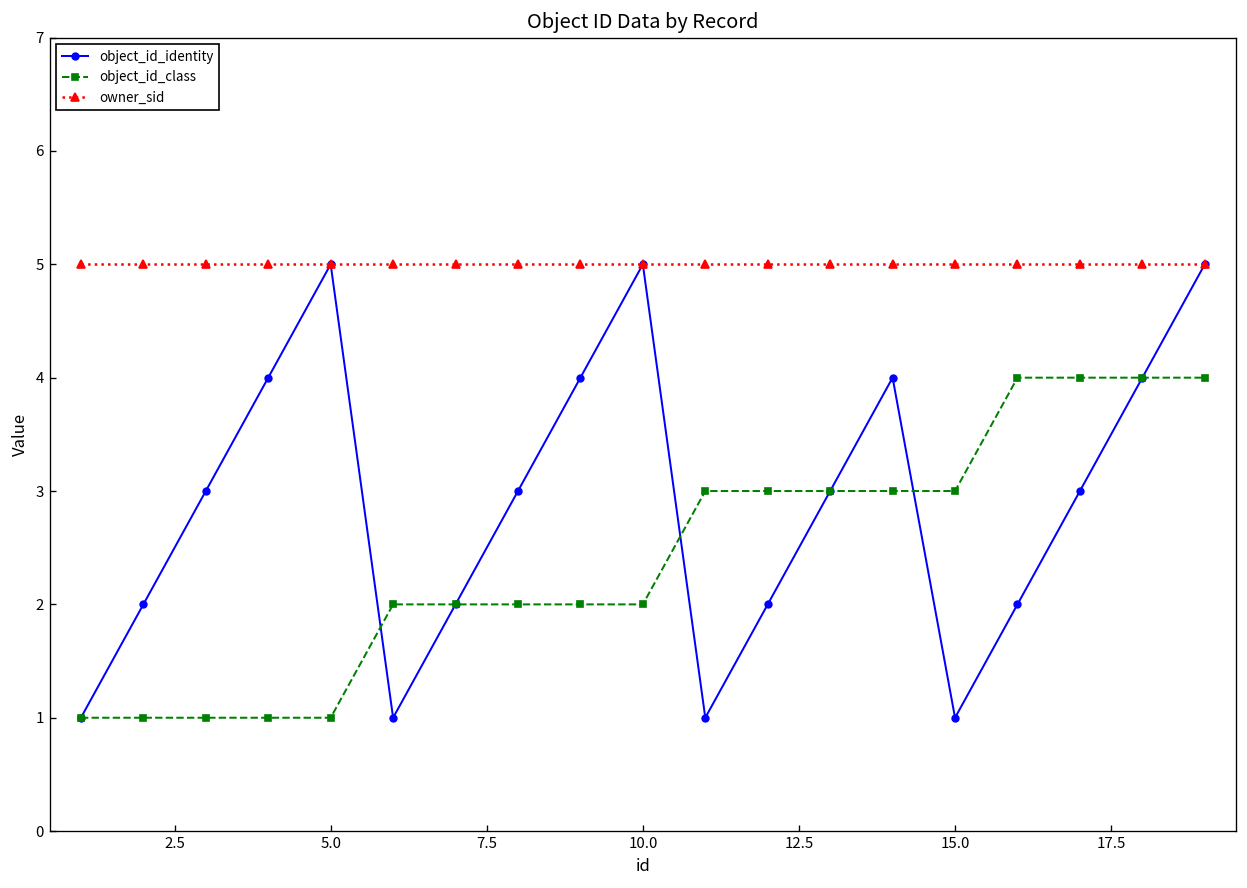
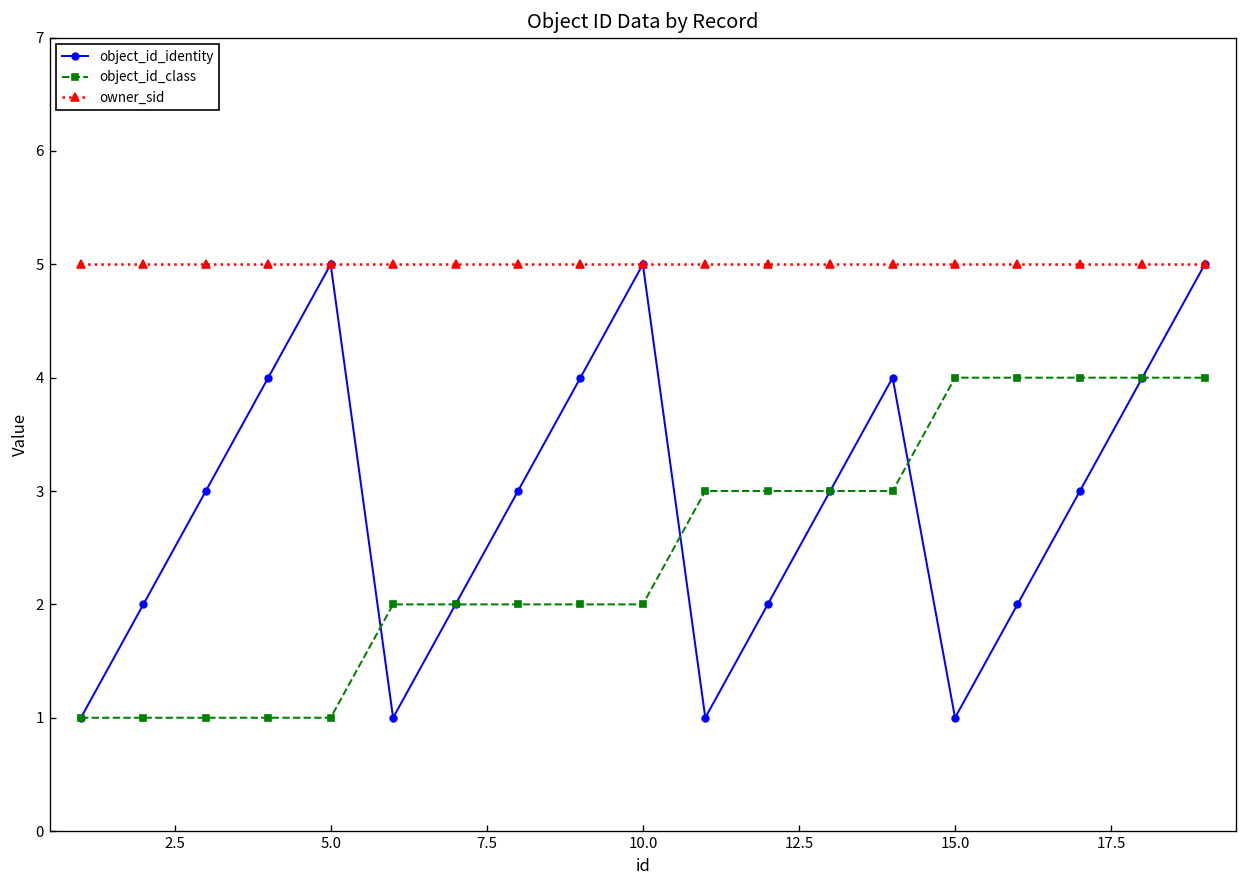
  {
    "object_id_identity": {
      "15.0": 1
    },
    "object_id_class": {
      "5.0": 1,
      "10.0": 2,
-     "15.0": 3
+     "15.0": 4
    },
    "owner_sid": {
      "15.0": 5
    }
  }
